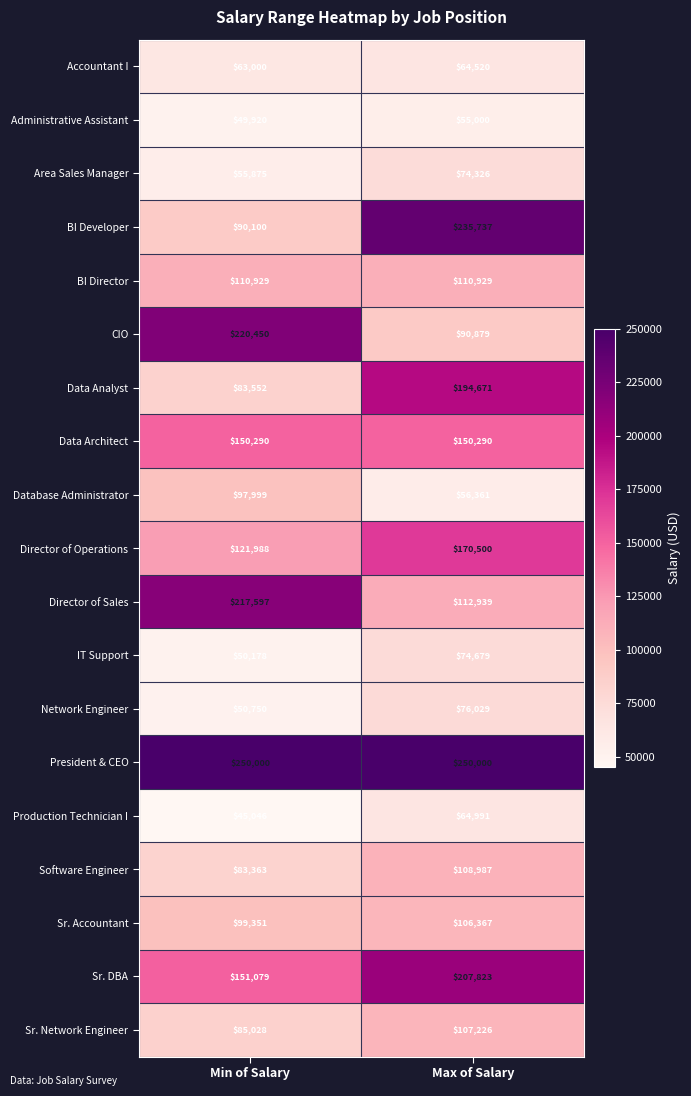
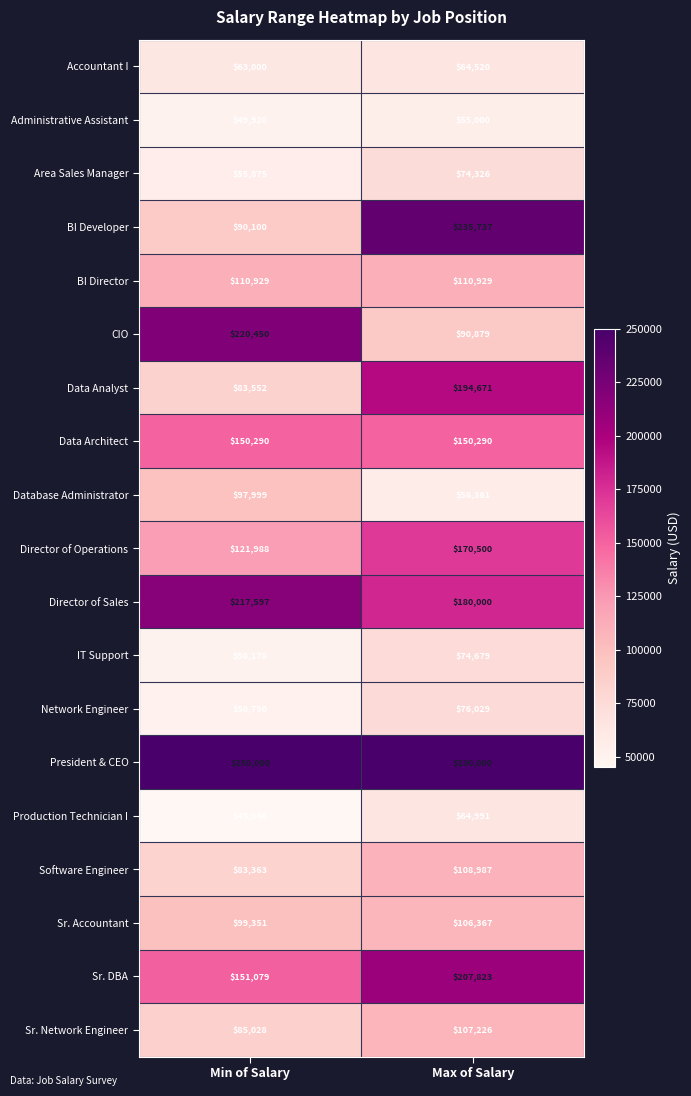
  {
    "BI Developer": {
      "Min of Salary": "$90,100",
      "Max of Salary": "$235,737"
    },
    "BI Director": {
      "Min of Salary": "$110,929",
      "Max of Salary": "$110,929"
    },
    "CIO": {
      "Min of Salary": "$220,450",
      "Max of Salary": "$90,879"
    },
    "Data Analyst": {
      "Min of Salary": "$83,552",
      "Max of Salary": "$194,671"
    },
    "Data Architect": {
      "Min of Salary": "$150,290",
      "Max of Salary": "$150,290"
    },
    "Database Administrator": {
      "Min of Salary": "$97,999"
    },
    "Director of Operations": {
      "Min of Salary": "$121,988",
      "Max of Salary": "$170,500"
    },
    "Director of Sales": {
      "Min of Salary": "$217,597",
-     "Max of Salary": "$112,939"
+     "Max of Salary": "$180,000"
    },
    "President & CEO": {
      "Min of Salary": "$250,000",
      "Max of Salary": "$250,000"
    },
    "Software Engineer": {
      "Min of Salary": "$83,363",
      "Max of Salary": "$108,987"
    },
    "Sr. Accountant": {
      "Min of Salary": "$99,351",
      "Max of Salary": "$106,367"
    },
    "Sr. DBA": {
      "Min of Salary": "$151,079",
      "Max of Salary": "$207,823"
    },
    "Sr. Network Engineer": {
      "Min of Salary": "$85,028",
      "Max of Salary": "$107,226"
    }
  }
